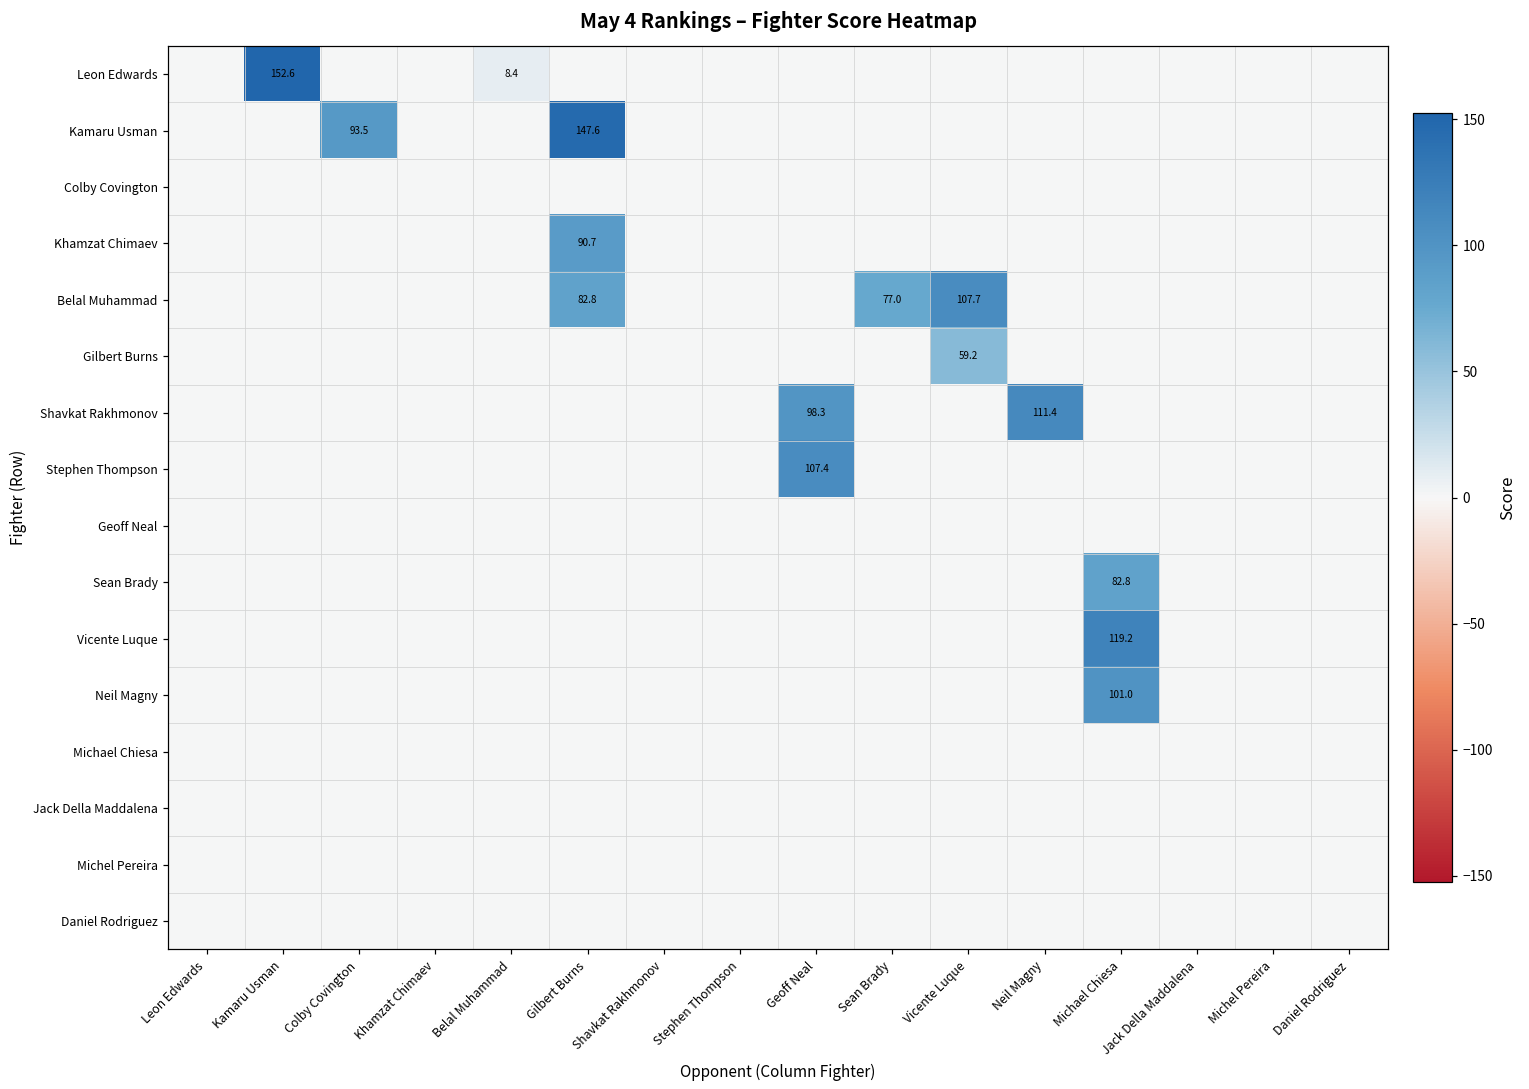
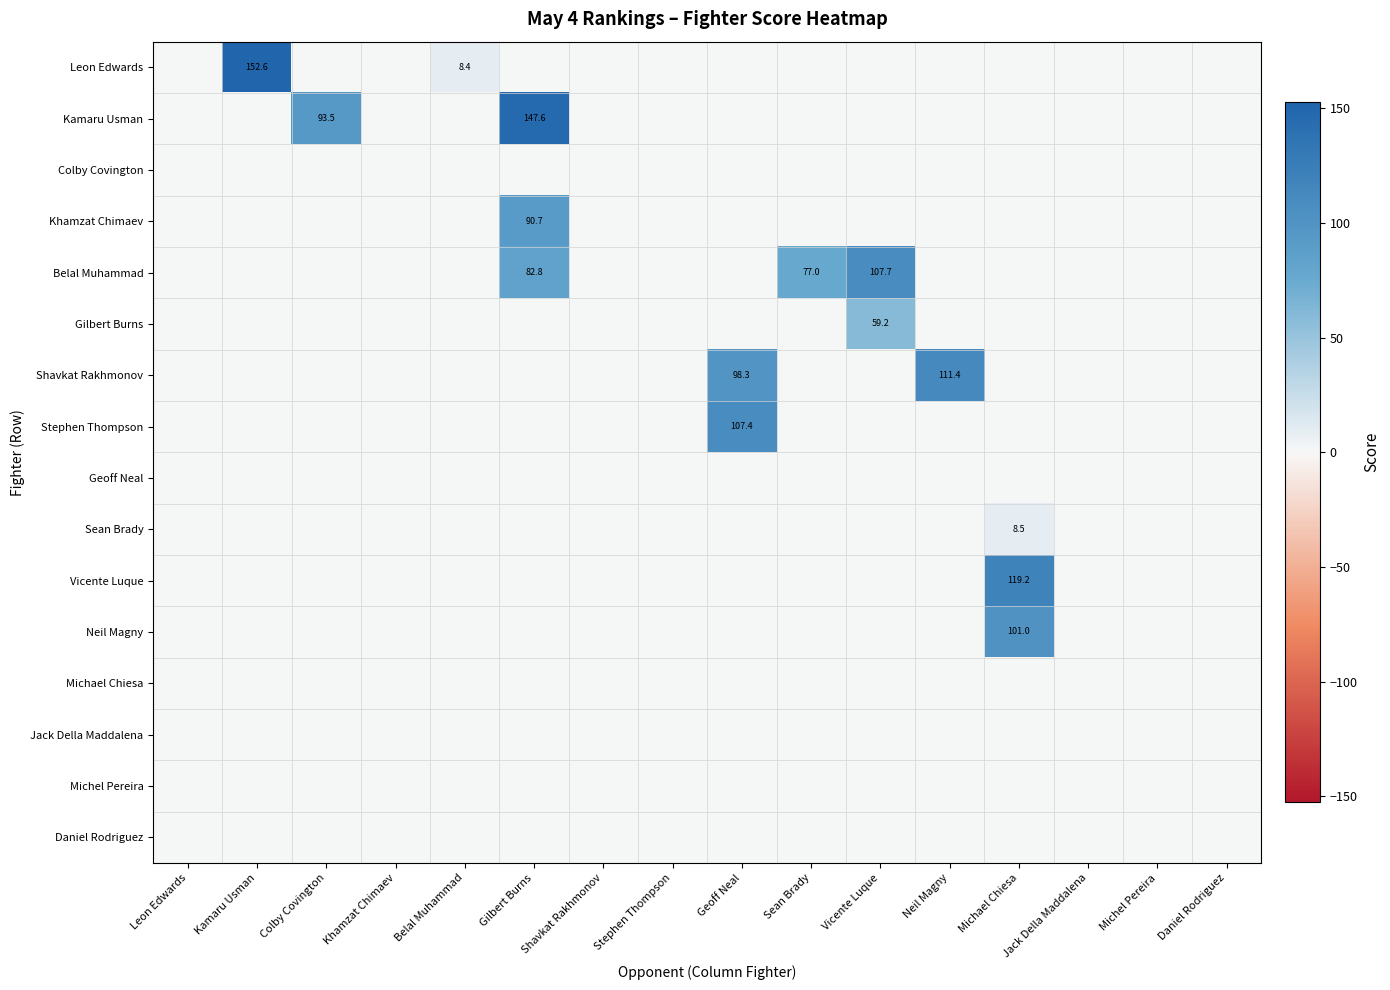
  {
    "Leon Edwards": {
      "Kamaru Usman": 152.6,
      "Belal Muhammad": 8.4
    },
    "Kamaru Usman": {
      "Colby Covington": 93.5,
      "Gilbert Burns": 147.6
    },
    "Khamzat Chimaev": {
      "Gilbert Burns": 90.7
    },
    "Belal Muhammad": {
      "Gilbert Burns": 82.8,
      "Sean Brady": 77.0,
      "Vicente Luque": 107.7
    },
    "Gilbert Burns": {
      "Vicente Luque": 59.2
    },
    "Shavkat Rakhmonov": {
      "Geoff Neal": 98.3,
      "Neil Magny": 111.4
    },
    "Stephen Thompson": {
      "Geoff Neal": 107.4
    },
    "Sean Brady": {
-     "Michael Chiesa": 82.8
+     "Michael Chiesa": 8.5
    },
    "Vicente Luque": {
      "Michael Chiesa": 119.2
    },
    "Neil Magny": {
      "Michael Chiesa": 101.0
    }
  }
